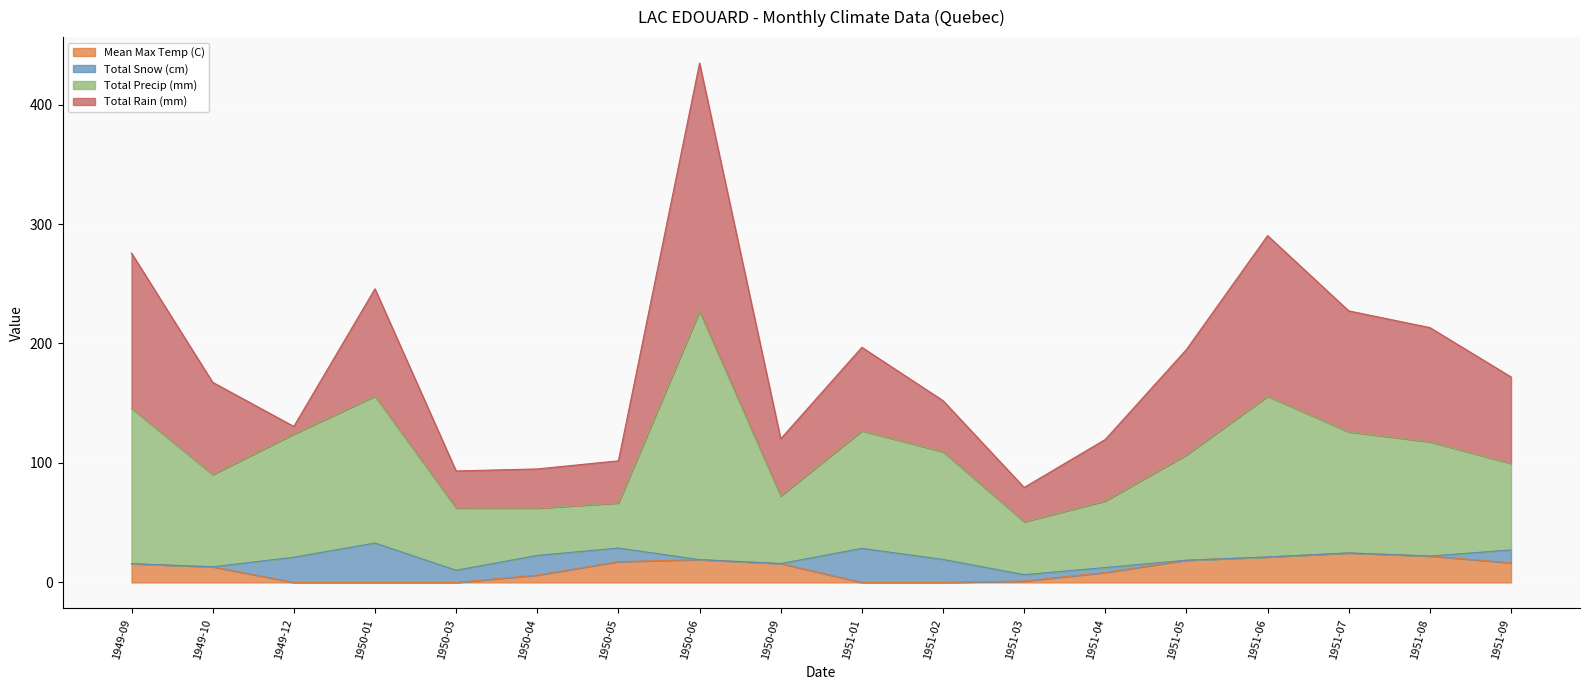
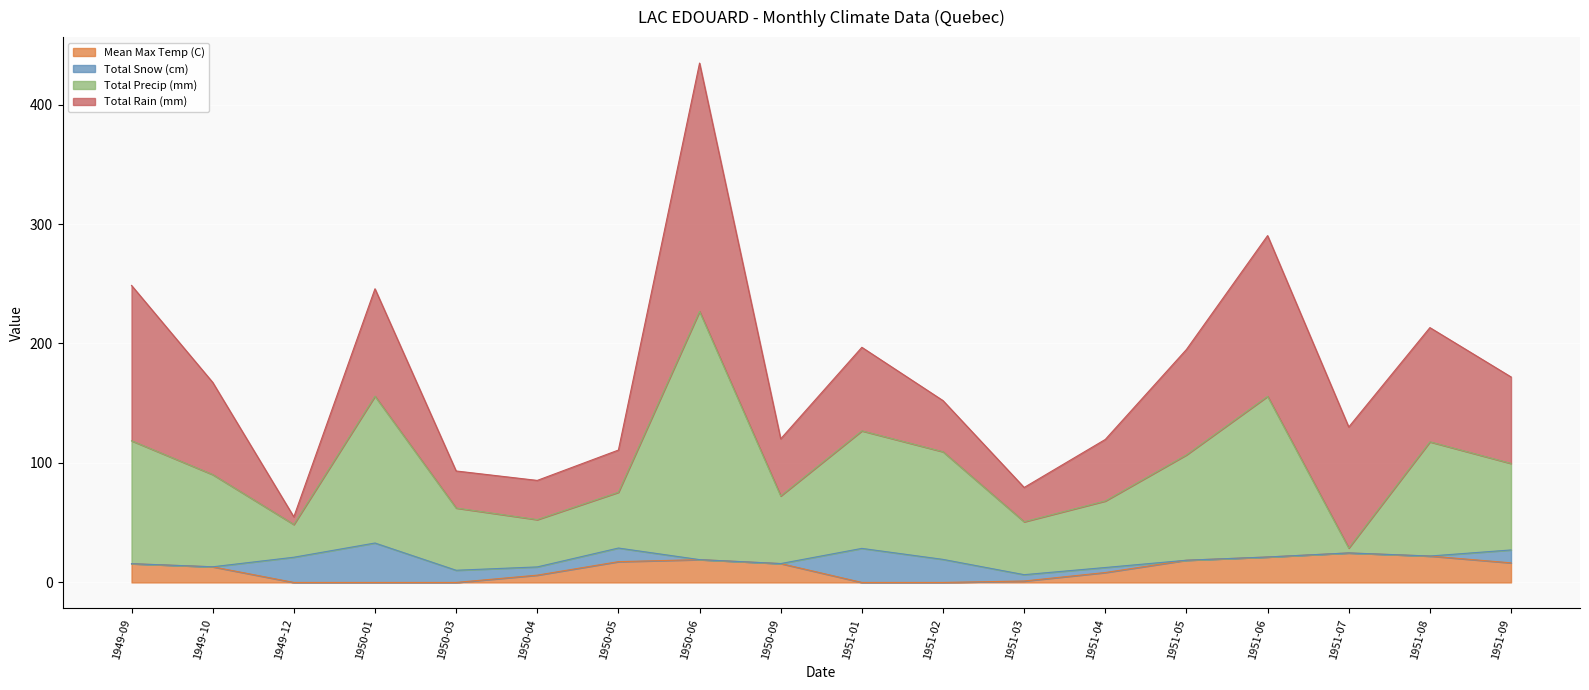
  {
    "Total Snow (cm)": {
      "1949-12": 21,
      "1950-01": 33,
      "1950-03": 10,
-     "1950-04": 17,
+     "1950-04": 7,
      "1950-05": 11,
      "1951-01": 29,
      "1951-02": 19,
      "1951-03": 5,
      "1951-04": 4,
      "1951-09": 11
    },
    "Total Precip (mm)": {
-     "1949-09": 130,
+     "1949-09": 103,
      "1949-10": 77,
-     "1949-12": 103,
+     "1949-12": 27,
      "1950-01": 123,
      "1950-03": 52,
      "1950-04": 40,
-     "1950-05": 38,
+     "1950-05": 47,
      "1950-06": 208,
      "1950-09": 57,
      "1951-01": 98,
      "1951-02": 90,
      "1951-03": 44,
      "1951-04": 56,
      "1951-05": 88,
      "1951-06": 135,
-     "1951-07": 101,
+     "1951-07": 4,
      "1951-08": 96,
      "1951-09": 72
    }
  }
